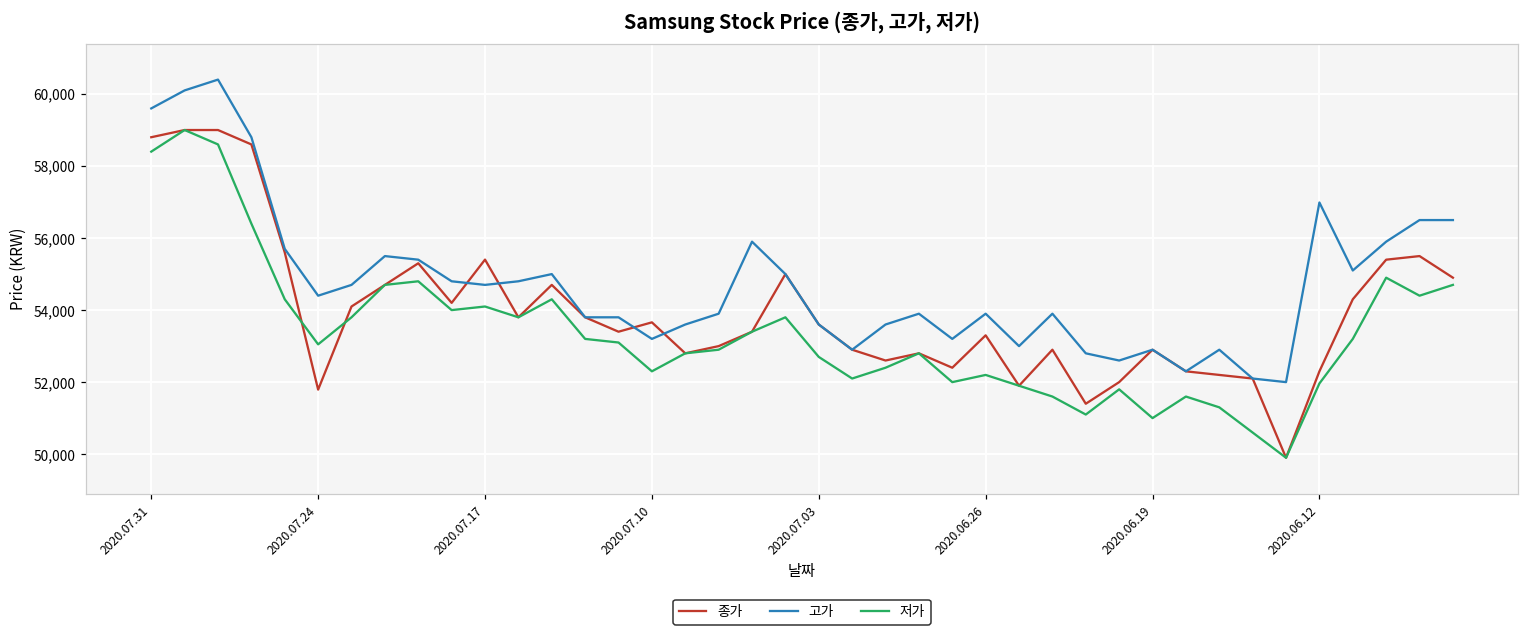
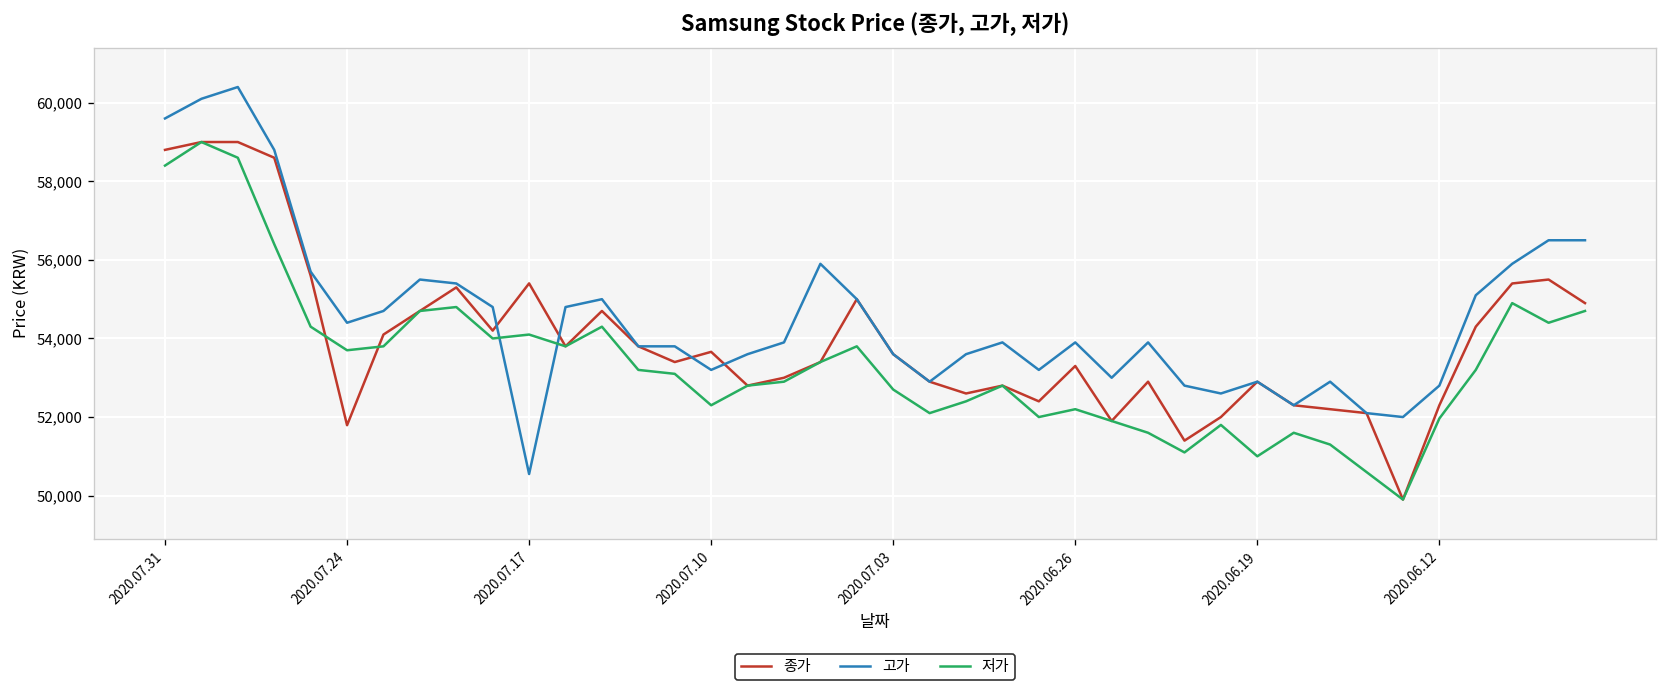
  {
    "종가": {
      "2020.07.31": "58,800",
      "2020.07.24": "51,800",
      "2020.07.17": "55,400",
      "2020.07.10": "53,700",
      "2020.06.26": "53,300",
      "2020.06.12": "52,300"
    },
    "고가": {
      "2020.07.31": "59,600",
      "2020.07.24": "54,400",
-     "2020.07.17": "54,700",
+     "2020.07.17": "50,600",
      "2020.07.10": "53,200",
      "2020.06.26": "53,900",
-     "2020.06.12": "57,000"
+     "2020.06.12": "52,800"
    },
    "저가": {
      "2020.07.31": "58,400",
-     "2020.07.24": "53,000",
+     "2020.07.24": "53,700",
      "2020.07.17": "54,100",
      "2020.07.10": "52,300",
      "2020.07.03": "52,700",
      "2020.06.26": "52,200",
      "2020.06.19": "51,000",
      "2020.06.12": "52,000"
    }
  }
